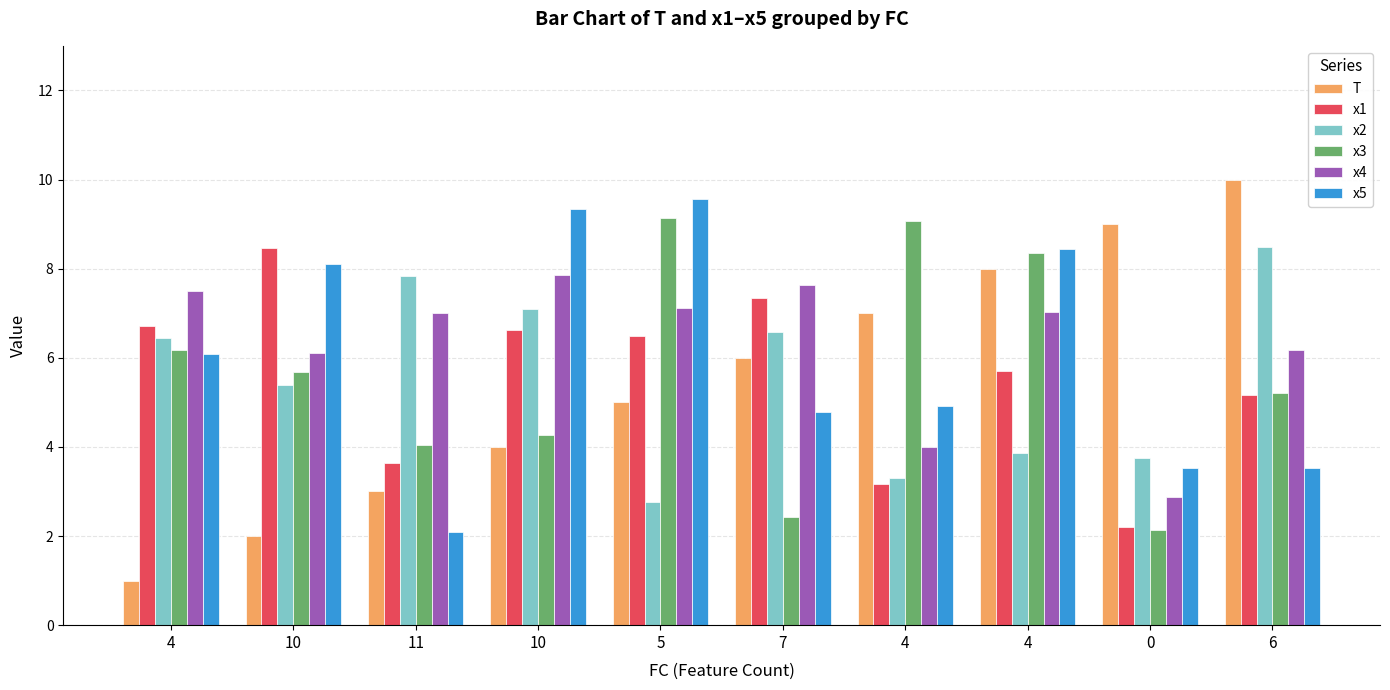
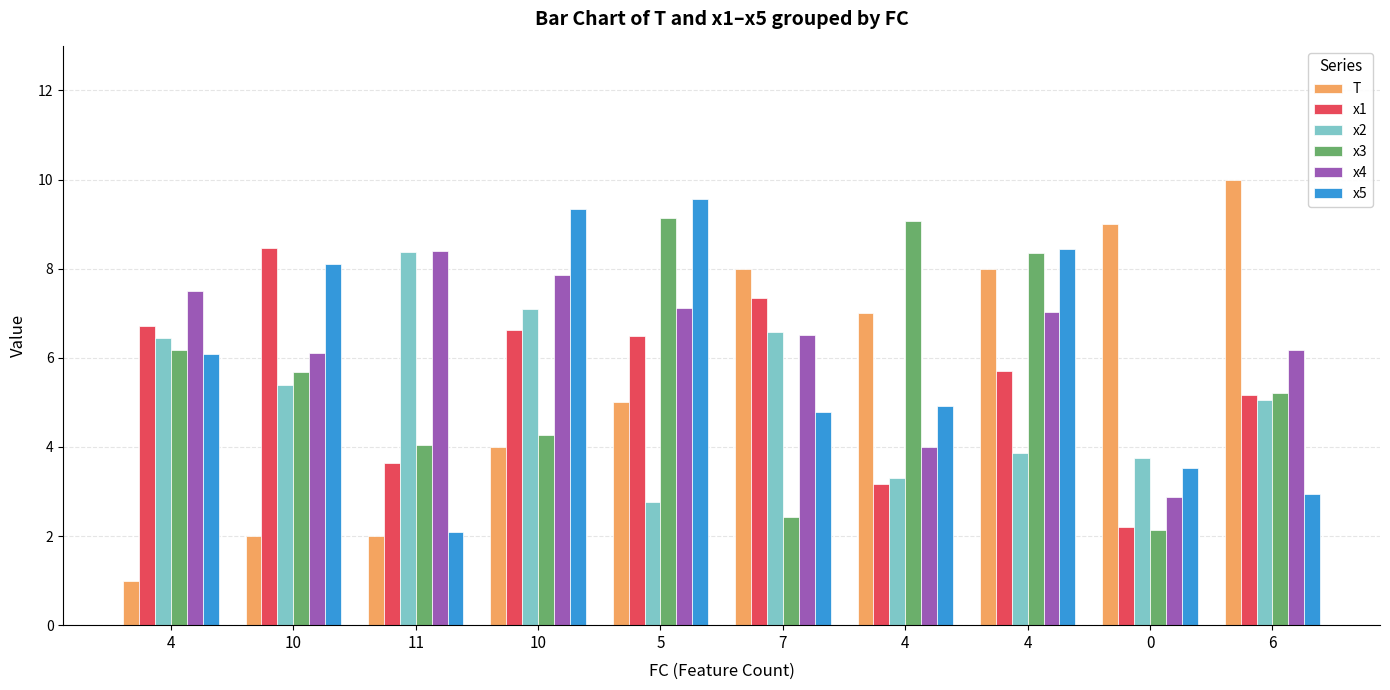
  {
    "T": {
-     "11": 3,
+     "11": 2,
      "5": 5,
-     "7": 6,
+     "7": 8,
      "0": 9,
      "6": 10
    },
    "x1": {
      "11": 3.6,
      "5": 6.5,
      "7": 7.3,
      "0": 2.2,
      "6": 5.2
    },
    "x2": {
-     "11": 7.8,
+     "11": 8.4,
      "5": 2.8,
      "7": 6.6,
      "0": 3.7,
-     "6": 8.5
+     "6": 5.1
    },
    "x3": {
      "11": 4.0,
      "5": 9.1,
      "7": 2.4,
      "0": 2.1,
      "6": 5.2
    },
    "x4": {
-     "11": 7.0,
+     "11": 8.4,
      "5": 7.1,
-     "7": 7.6,
+     "7": 6.5,
      "0": 2.9,
      "6": 6.2
    },
    "x5": {
      "11": 2.1,
      "5": 9.6,
      "7": 4.8,
      "0": 3.5,
-     "6": 3.5
+     "6": 2.9
    }
  }
